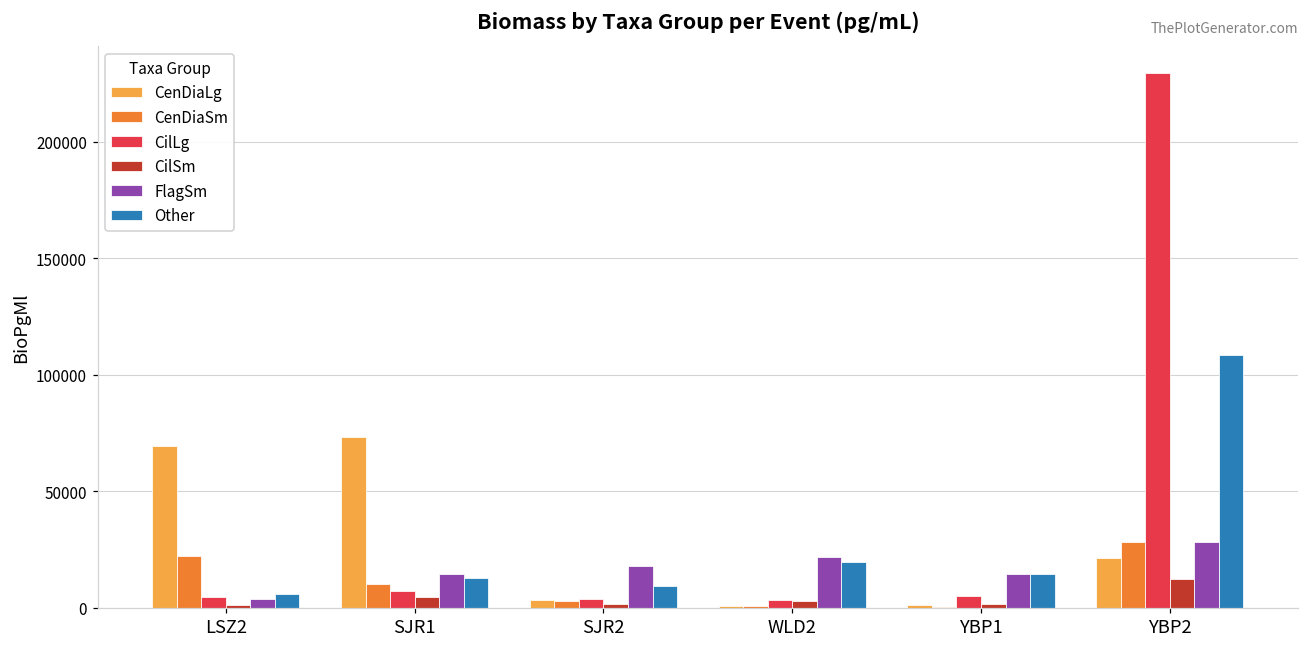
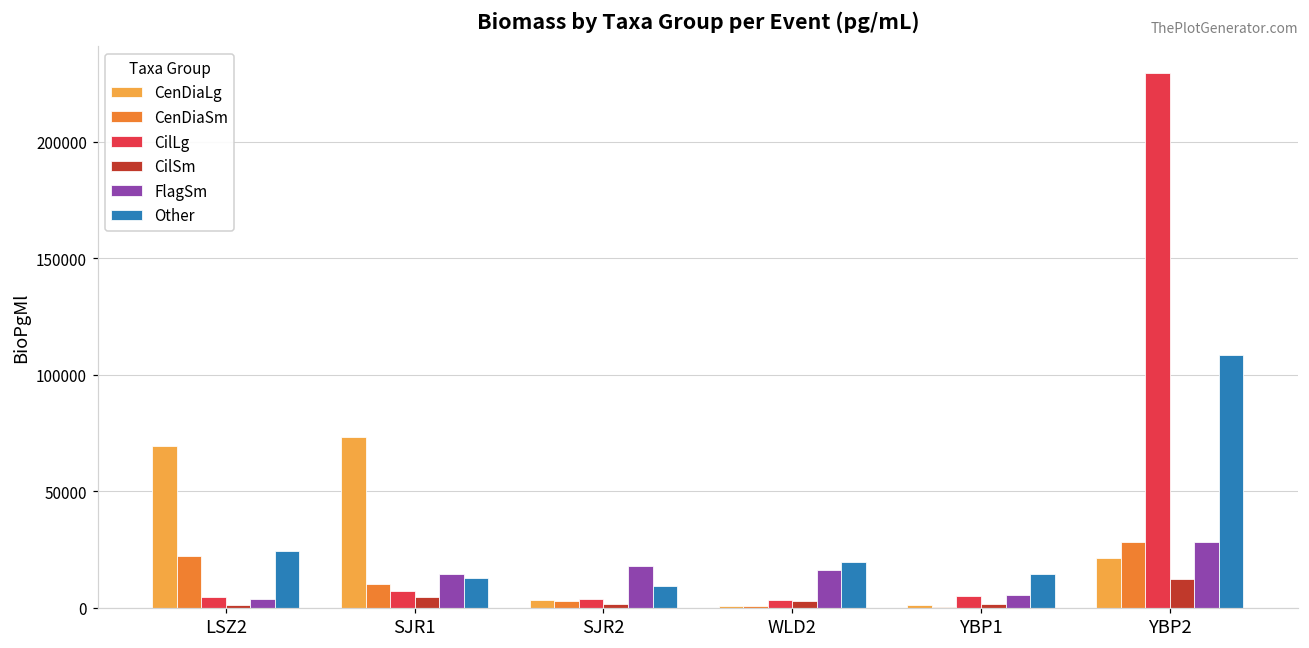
  {
    "FlagSm": {
      "LSZ2": 4000,
      "SJR1": 14000,
      "SJR2": 18000,
-     "WLD2": 22000,
-     "YBP1": 14000,
+     "WLD2": 16000,
+     "YBP1": 5000,
      "YBP2": 28000
    },
    "Other": {
-     "LSZ2": 6000,
+     "LSZ2": 24000,
      "SJR1": 13000,
      "SJR2": 9000,
      "WLD2": 19000,
      "YBP1": 15000,
      "YBP2": 108000
    }
  }
